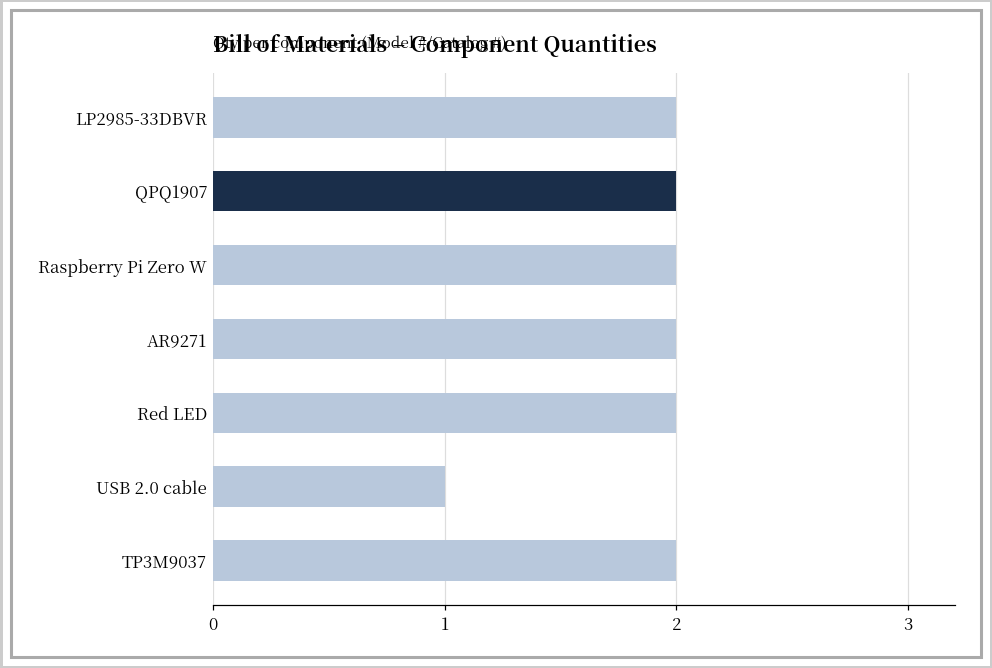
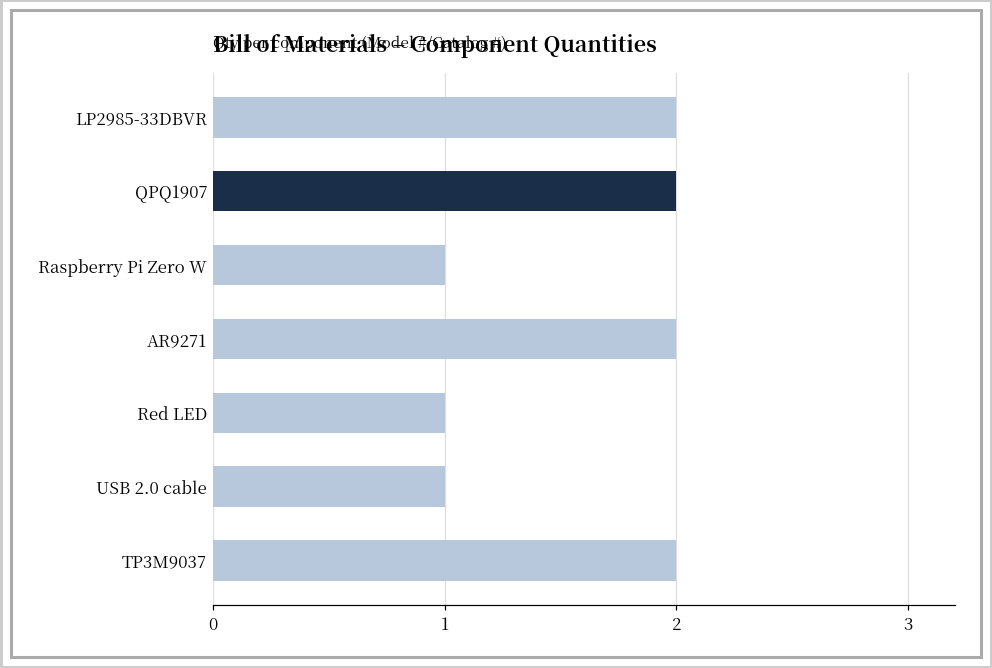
  {
    "LP2985-33DBVR": 2,
    "QPQ1907": 2,
-   "Raspberry Pi Zero W": 2,
+   "Raspberry Pi Zero W": 1,
    "AR9271": 2,
-   "Red LED": 2,
+   "Red LED": 1,
    "USB 2.0 cable": 1,
    "TP3M9037": 2
  }
